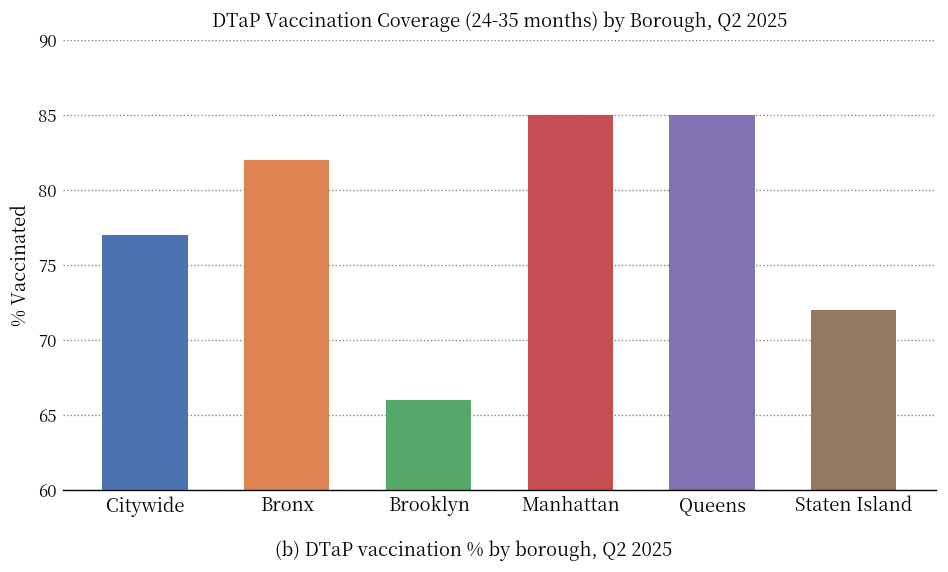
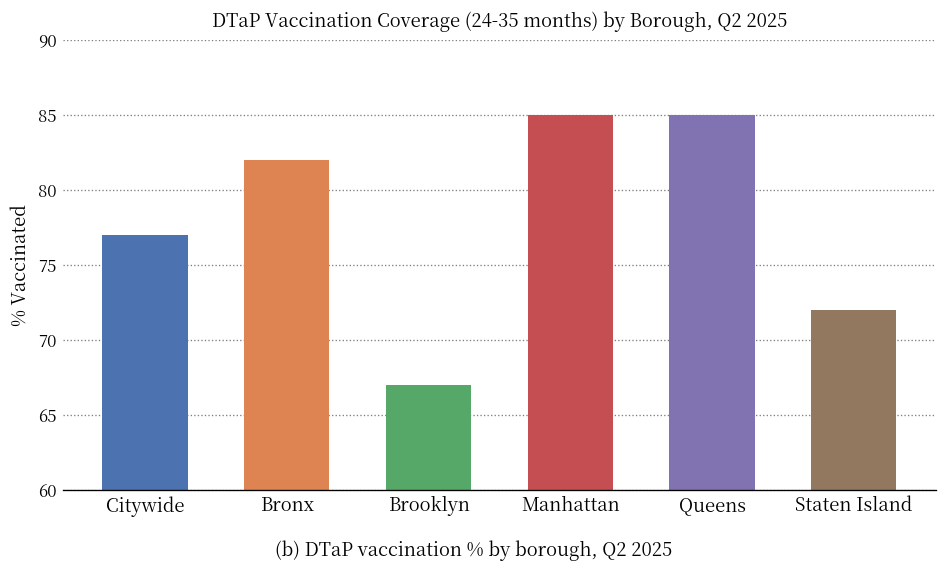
  {
    "Citywide": 77,
    "Bronx": 82,
-   "Brooklyn": 66,
+   "Brooklyn": 67,
    "Manhattan": 85,
    "Queens": 85,
    "Staten Island": 72
  }
